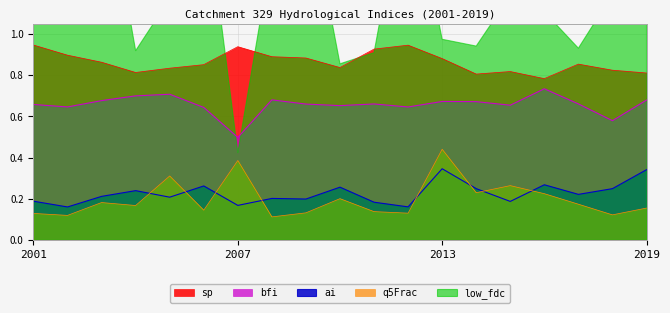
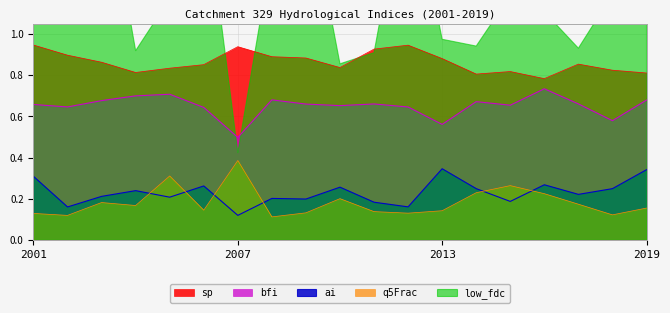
  {
    "sp": {
      "2001": 0.95,
      "2007": 0.94,
      "2013": 0.88,
      "2019": 0.81
    },
    "bfi": {
      "2001": 0.66,
      "2007": 0.50,
-     "2013": 0.67,
+     "2013": 0.56,
      "2019": 0.68
    },
    "ai": {
-     "2001": 0.19,
-     "2007": 0.17,
+     "2001": 0.31,
+     "2007": 0.12,
      "2013": 0.35,
      "2019": 0.34
    },
    "q5Frac": {
      "2001": 0.13,
      "2007": 0.39,
-     "2013": 0.44,
+     "2013": 0.14,
      "2019": 0.16
    },
    "low_fdc": {
      "2007": 0.43,
      "2013": 0.97
    }
  }
